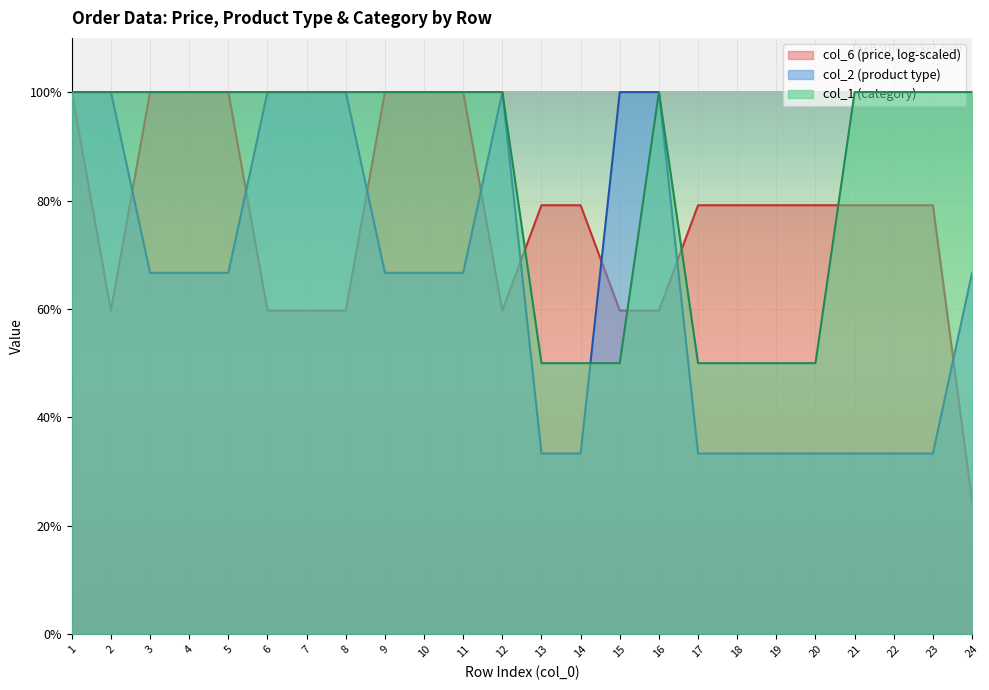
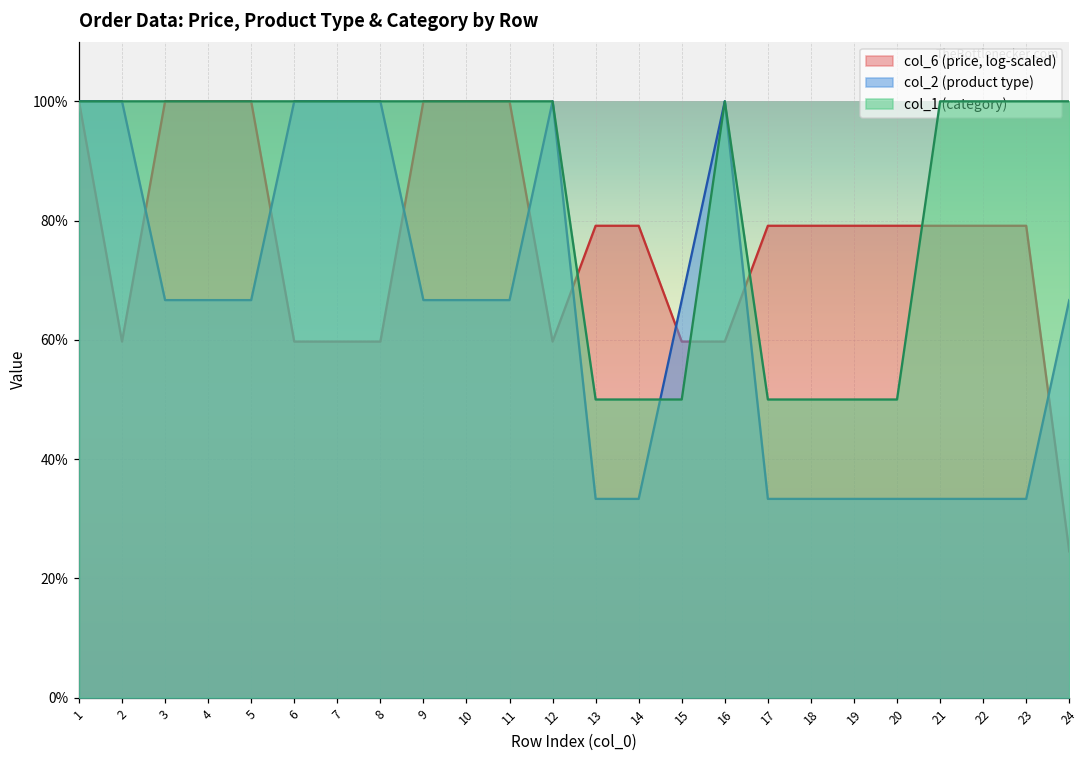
  {
    "col_6 (price, log-scaled)": {
      "2": "60%",
      "6": "60%",
      "7": "60%",
      "8": "60%",
      "12": "60%",
      "13": "79%",
      "14": "79%",
      "15": "60%",
      "16": "60%",
      "17": "79%",
      "18": "79%",
      "19": "79%",
      "20": "79%",
      "21": "79%",
      "22": "79%",
      "23": "79%",
      "24": "25%"
    },
    "col_2 (product type)": {
      "3": "67%",
      "4": "67%",
      "5": "67%",
      "9": "67%",
      "10": "67%",
      "11": "67%",
      "13": "33%",
      "14": "33%",
-     "15": "100%",
+     "15": "67%",
      "17": "33%",
      "18": "33%",
      "19": "33%",
      "20": "33%",
      "21": "33%",
      "22": "33%",
      "23": "33%",
      "24": "67%"
    },
    "col_1 (category)": {
      "13": "50%",
      "14": "50%",
      "15": "50%",
      "17": "50%",
      "18": "50%",
      "19": "50%",
      "20": "50%",
      "24": "100%"
    }
  }
